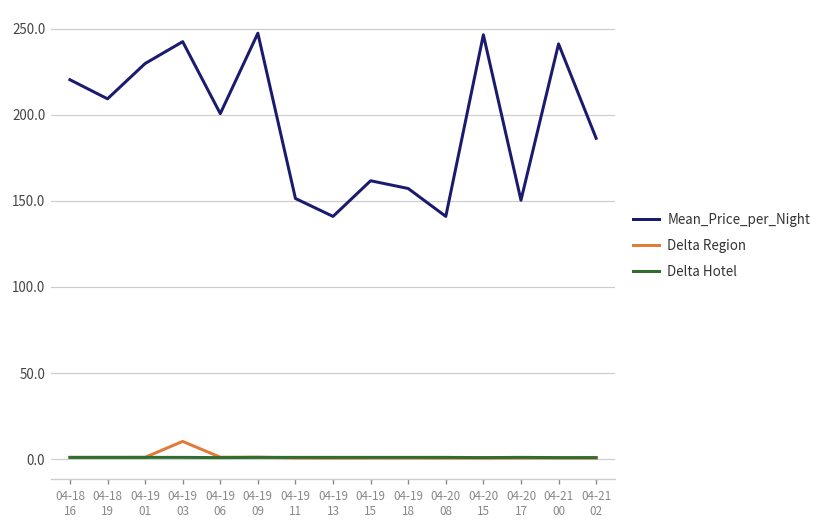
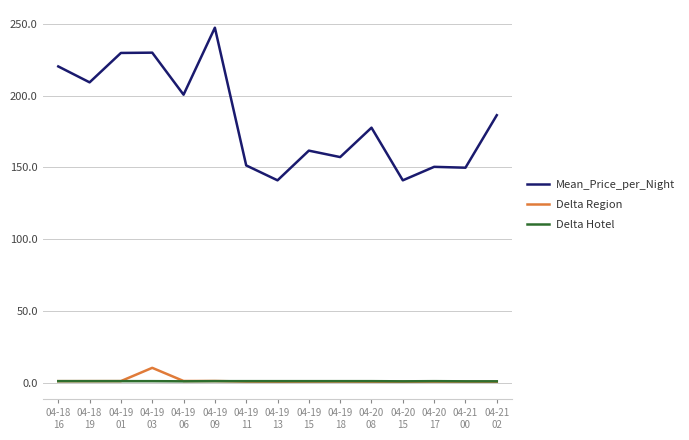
  {
    "Mean_Price_per_Night": {
      "04-18 16": 220,
      "04-18 19": 209,
      "04-19 01": 230,
-     "04-19 03": 243,
+     "04-19 03": 230,
      "04-19 06": 201,
      "04-19 09": 247,
      "04-19 11": 151,
      "04-19 13": 141,
      "04-19 15": 162,
      "04-19 18": 157,
-     "04-20 08": 141,
-     "04-20 15": 247,
+     "04-20 08": 178,
+     "04-20 15": 141,
      "04-20 17": 150,
-     "04-21 00": 241,
+     "04-21 00": 150,
      "04-21 02": 186
    },
    "Delta Region": {
      "04-19 03": 10
    },
    "Delta Hotel": {
      "04-19 03": 1
    }
  }
